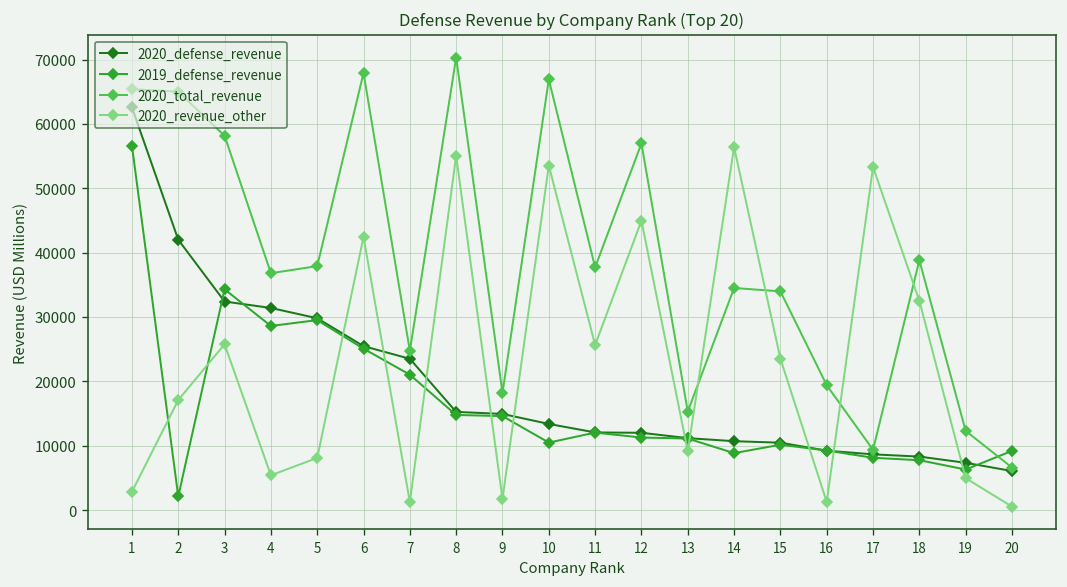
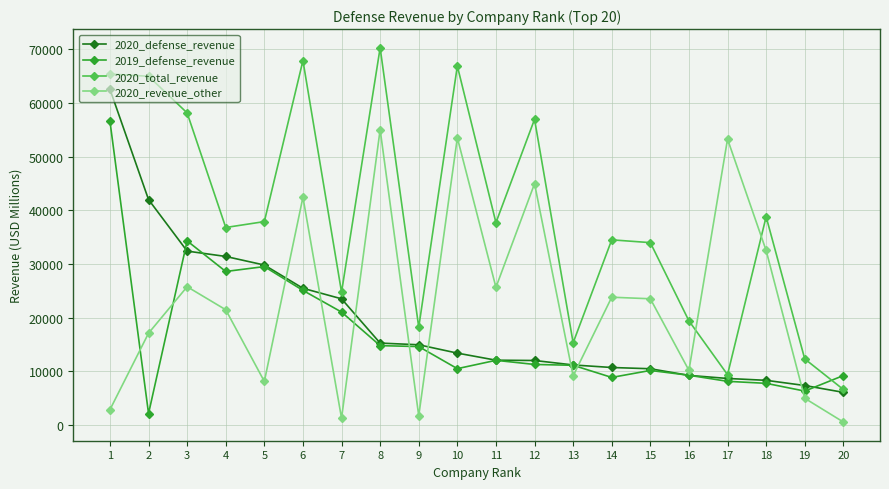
  {
    "2020_revenue_other": {
      "1": 3000,
      "2": 17000,
      "3": 26000,
-     "4": 5000,
+     "4": 21000,
      "5": 8000,
      "6": 42000,
      "7": 1000,
      "8": 55000,
      "9": 2000,
      "10": 54000,
      "11": 26000,
      "12": 45000,
      "13": 9000,
-     "14": 56000,
+     "14": 24000,
      "15": 24000,
-     "16": 1000,
+     "16": 10000,
      "17": 53000,
      "18": 33000,
      "19": 5000,
      "20": 1000
    }
  }
